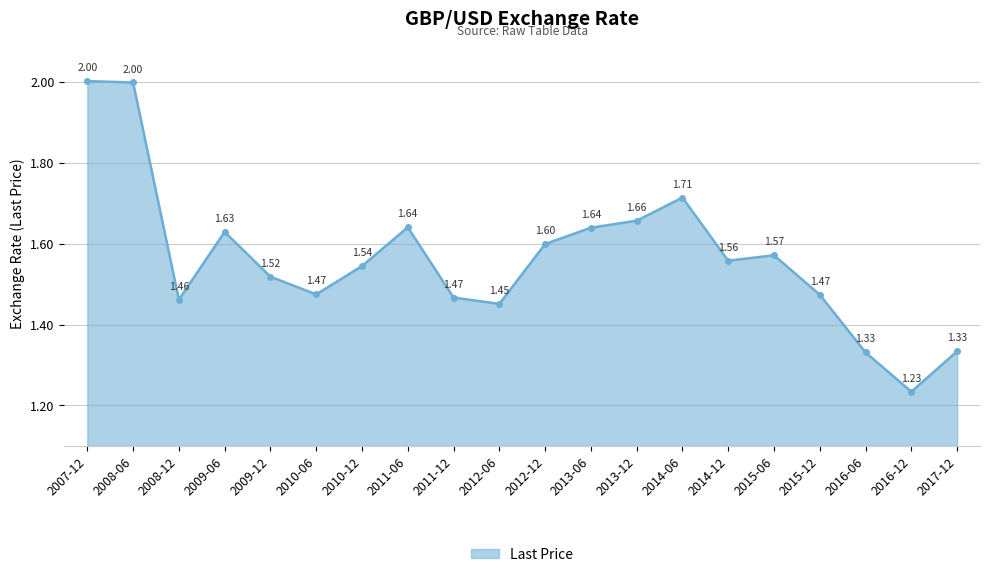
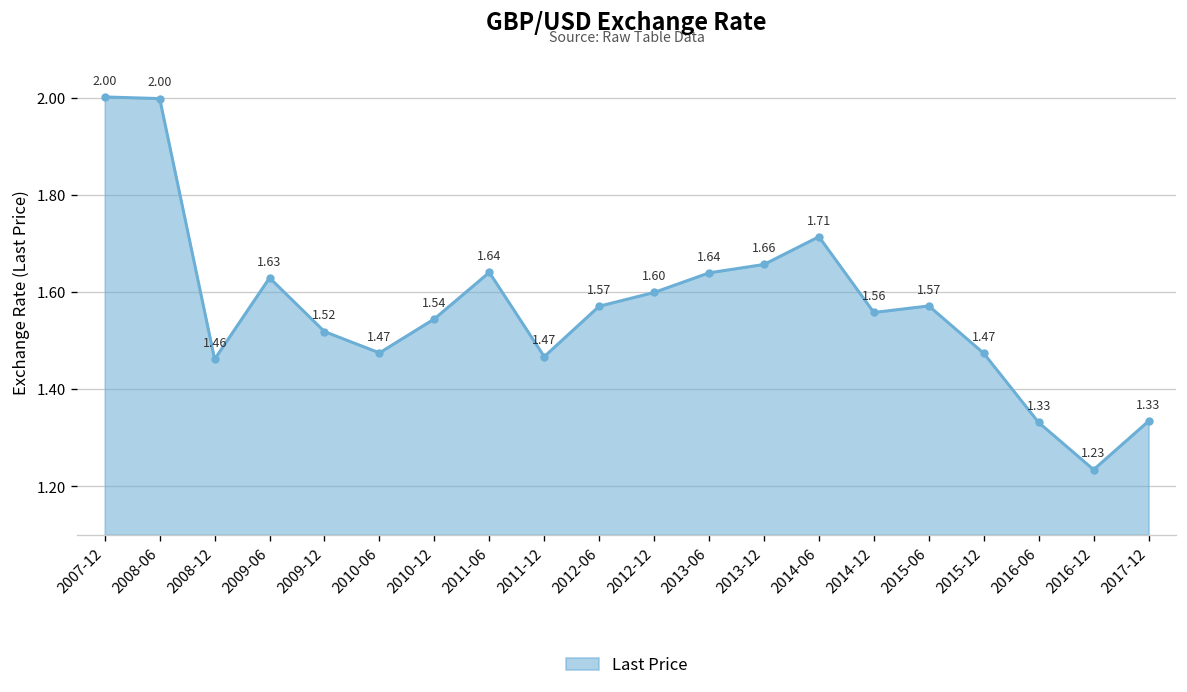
  {
    "2007-12": 2.00,
    "2008-06": 2.00,
    "2008-12": 1.46,
    "2009-06": 1.63,
    "2009-12": 1.52,
    "2010-06": 1.47,
    "2010-12": 1.54,
    "2011-06": 1.64,
    "2011-12": 1.47,
-   "2012-06": 1.45,
+   "2012-06": 1.57,
    "2012-12": 1.60,
    "2013-06": 1.64,
    "2013-12": 1.66,
    "2014-06": 1.71,
    "2014-12": 1.56,
    "2015-06": 1.57,
    "2015-12": 1.47,
    "2016-06": 1.33,
    "2016-12": 1.23,
    "2017-12": 1.33
  }
